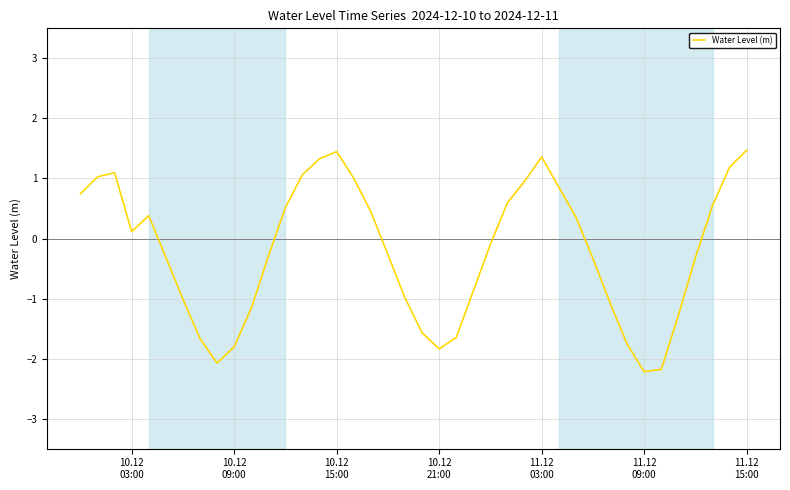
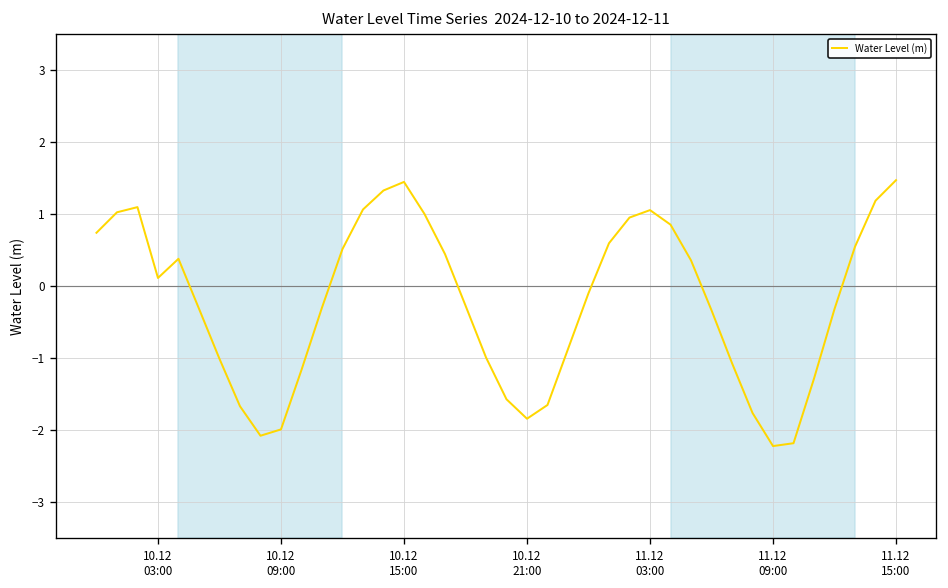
  {
    "10.12 03:00": 0.1,
-   "10.12 09:00": -1.8,
+   "10.12 09:00": -2.0,
    "10.12 15:00": 1.4,
    "10.12 21:00": -1.8,
-   "11.12 03:00": 1.4,
+   "11.12 03:00": 1.1,
    "11.12 09:00": -2.2,
    "11.12 15:00": 1.5
  }
